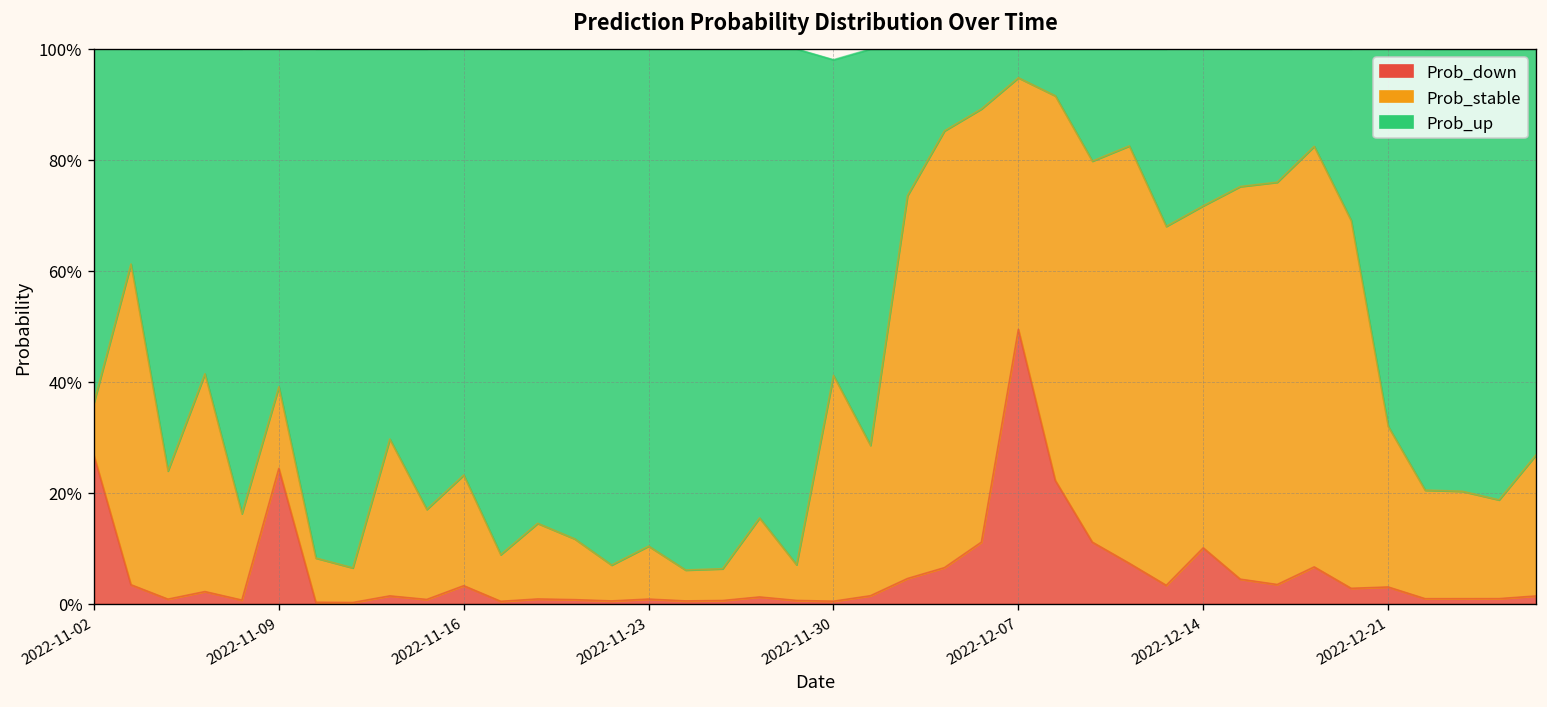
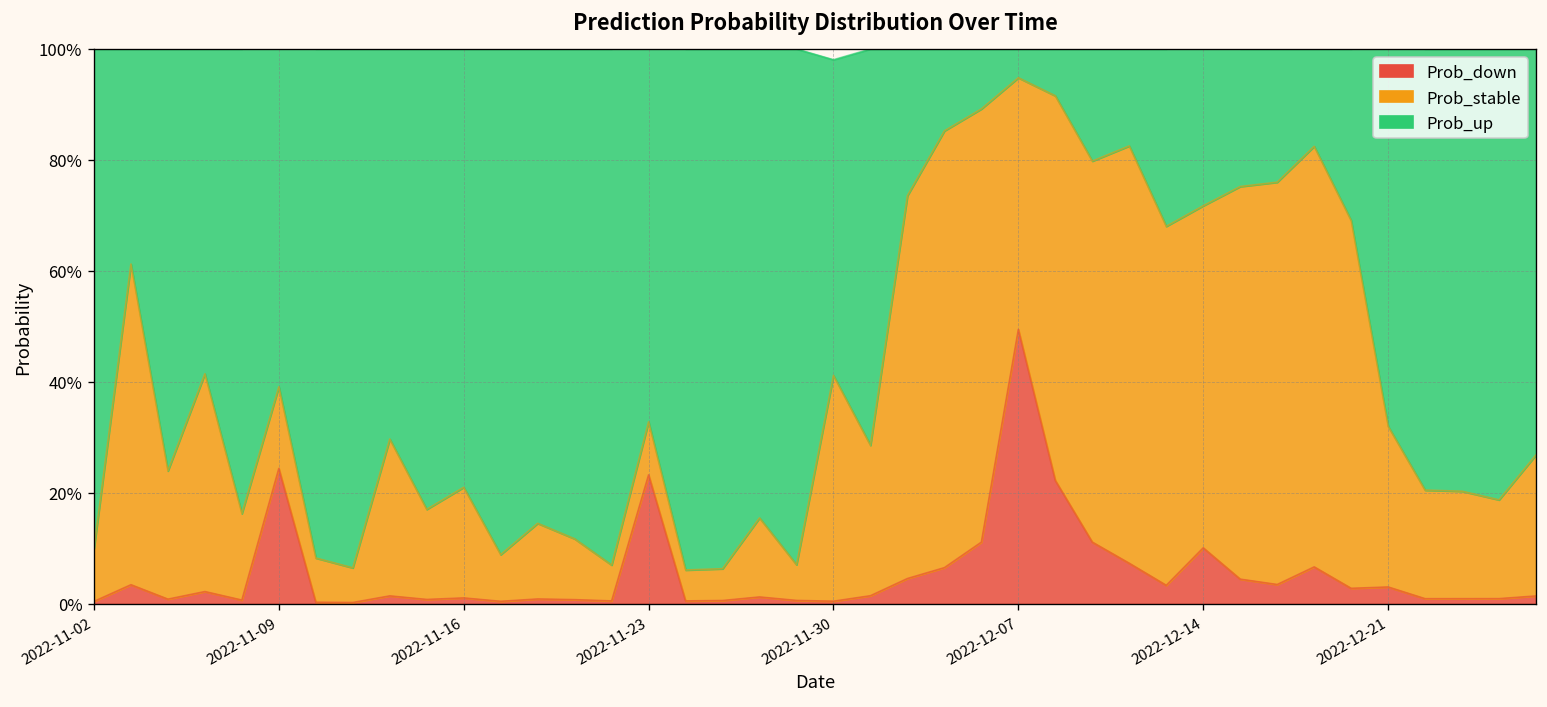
  {
    "Prob_down": {
-     "2022-11-02": "27%",
+     "2022-11-02": "0%",
      "2022-11-09": "24%",
-     "2022-11-16": "3%",
-     "2022-11-23": "1%",
+     "2022-11-16": "1%",
+     "2022-11-23": "23%",
      "2022-11-30": "0%",
      "2022-12-07": "49%",
      "2022-12-14": "10%",
      "2022-12-21": "3%"
    },
    "Prob_stable": {
      "2022-11-02": "10%",
      "2022-11-09": "15%",
      "2022-11-16": "20%",
      "2022-11-23": "10%",
      "2022-11-30": "41%",
      "2022-12-07": "45%",
      "2022-12-14": "62%",
      "2022-12-21": "29%"
    },
    "Prob_up": {
      "2022-11-30": "57%",
      "2022-12-07": "5%"
    }
  }
